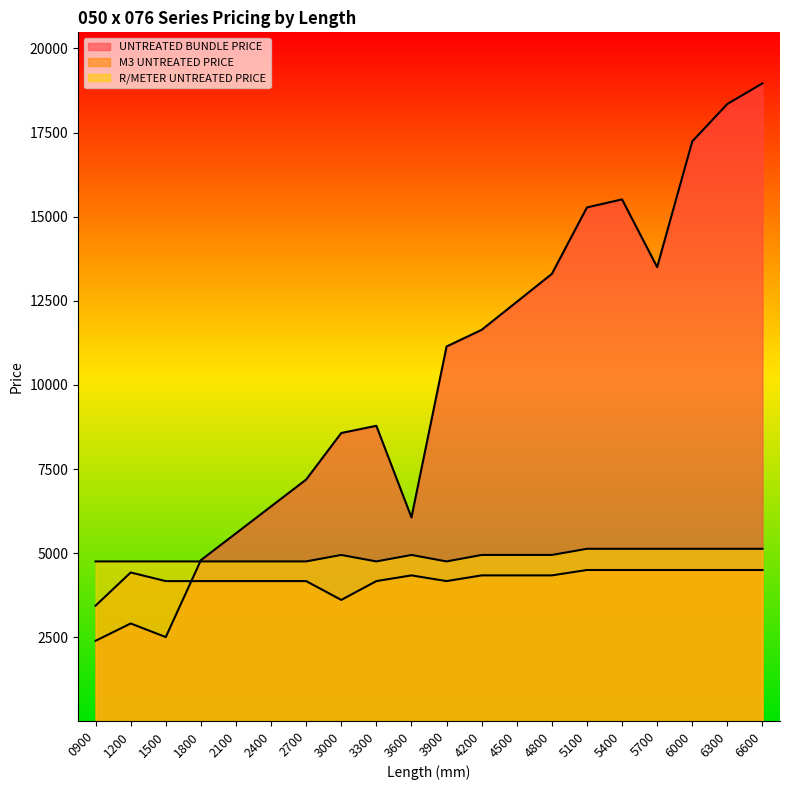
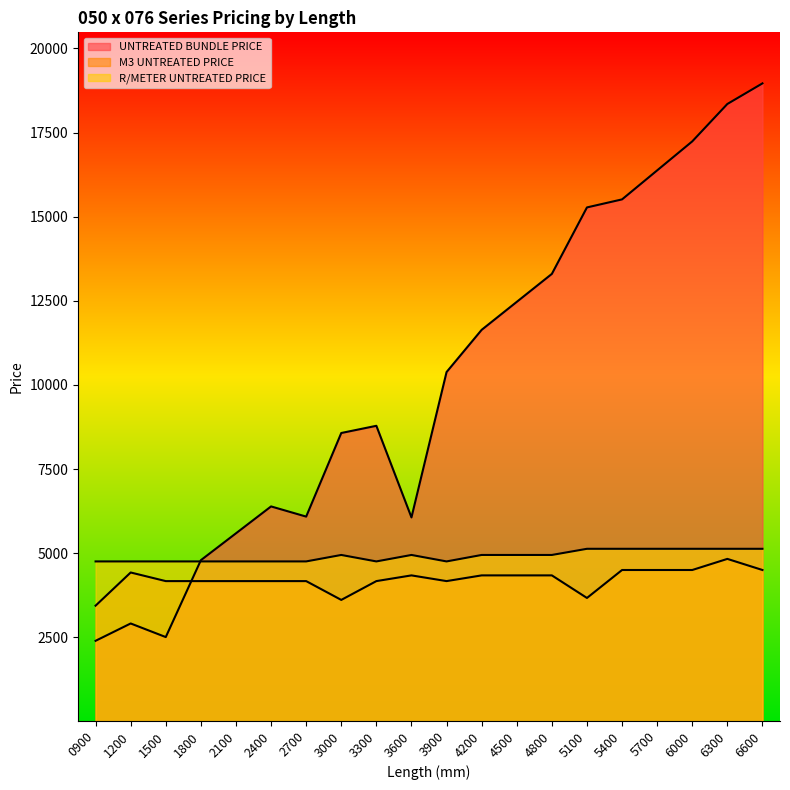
  {
    "UNTREATED BUNDLE PRICE": {
      "0900": 2400,
      "1200": 2900,
      "1500": 2500,
      "2100": 5600,
      "2400": 6400,
-     "2700": 7200,
+     "2700": 6100,
      "3000": 8600,
      "3300": 8800,
      "3600": 6100,
-     "3900": 11100,
+     "3900": 10400,
      "4200": 11600,
      "4500": 12500,
      "4800": 13300,
      "5100": 15300,
      "5400": 15500,
-     "5700": 13500,
+     "5700": 16400,
      "6000": 17200,
      "6300": 18300,
      "6600": 19000
    },
    "M3 UNTREATED PRICE": {
      "0900": 3400,
      "1200": 4400,
      "1500": 4200,
      "1800": 4200,
      "2100": 4200,
      "2400": 4200,
      "2700": 4200,
      "3000": 3600,
      "3300": 4200,
      "3600": 4300,
      "3900": 4200,
      "4200": 4300,
      "4500": 4300,
      "4800": 4300,
-     "5100": 4500,
+     "5100": 3700,
      "5400": 4500,
      "5700": 4500,
      "6000": 4500,
-     "6300": 4500,
+     "6300": 4800,
      "6600": 4500
    },
    "R/METER UNTREATED PRICE": {
      "0900": 4800,
      "1200": 4800,
      "1500": 4800,
      "2100": 4800,
      "2400": 4800,
      "2700": 4800,
      "3000": 4900,
      "3300": 4800,
      "3600": 4900,
      "3900": 4800,
      "4200": 4900,
      "4500": 4900,
      "4800": 4900,
      "5100": 5100,
      "5400": 5100,
      "5700": 5100,
      "6000": 5100,
      "6300": 5100,
      "6600": 5100
    }
  }
